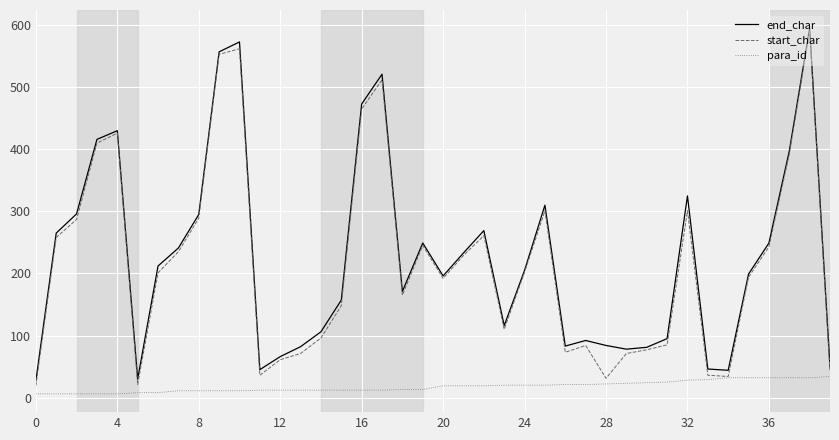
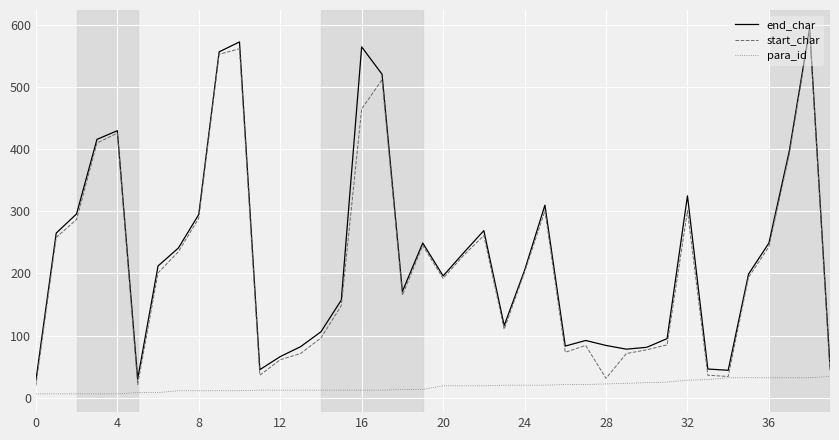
  {
    "end_char": {
      "0": 30,
      "8": 300,
      "12": 70,
-     "16": 470,
+     "16": 570,
      "28": 80,
      "32": 330,
      "36": 250
    }
  }
